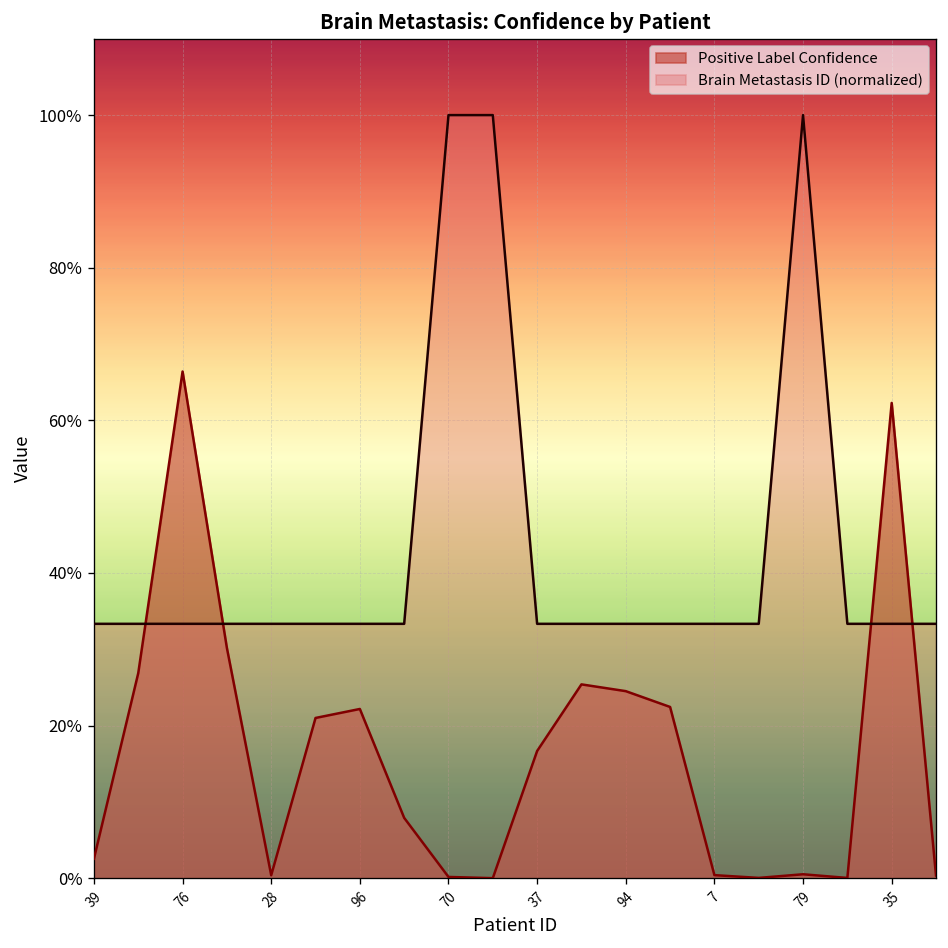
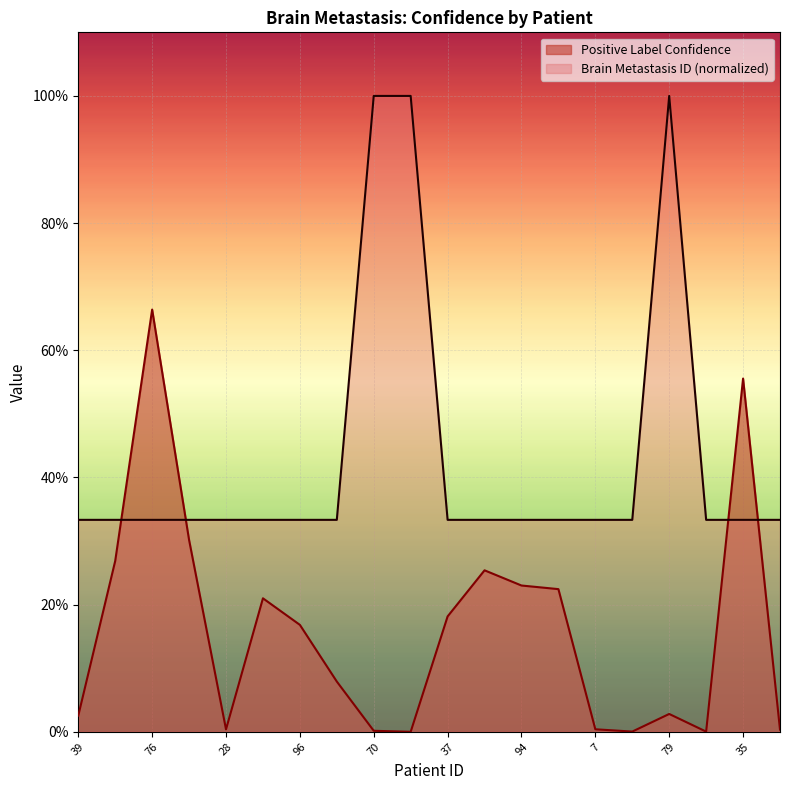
  {
    "Positive Label Confidence": {
      "39": "3%",
      "76": "66%",
      "28": "0%",
-     "96": "22%",
+     "96": "17%",
      "70": "0%",
-     "37": "17%",
-     "94": "25%",
-     "79": "1%",
-     "35": "62%"
+     "37": "18%",
+     "94": "23%",
+     "79": "3%",
+     "35": "56%"
    },
    "Brain Metastasis ID (normalized)": {
      "39": "33%",
      "76": "33%",
      "28": "33%",
      "96": "33%",
      "70": "100%",
      "37": "33%",
      "94": "33%",
      "79": "100%",
      "35": "33%"
    }
  }
